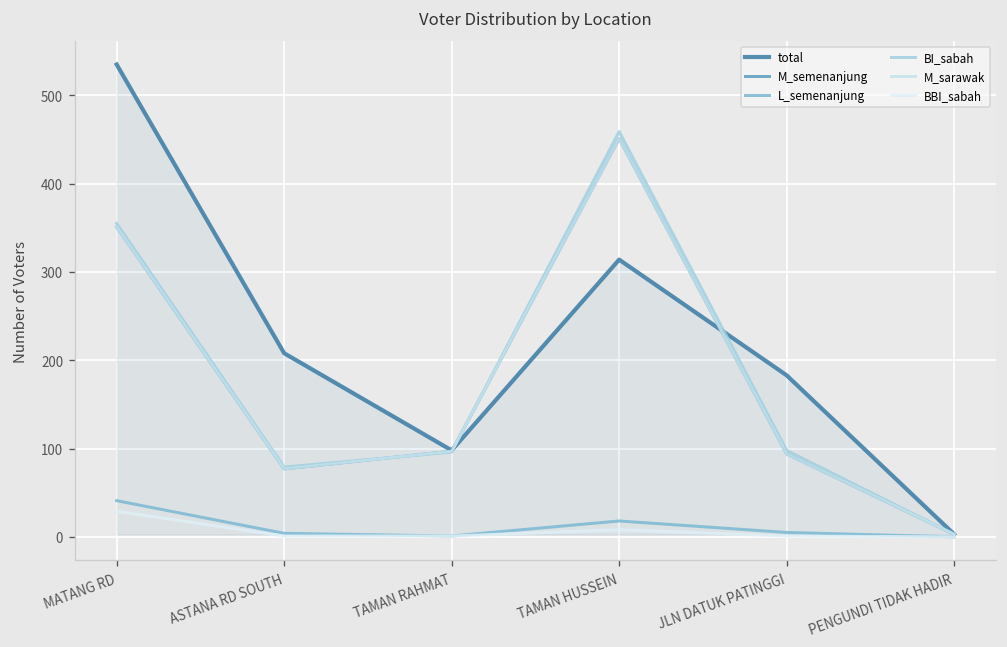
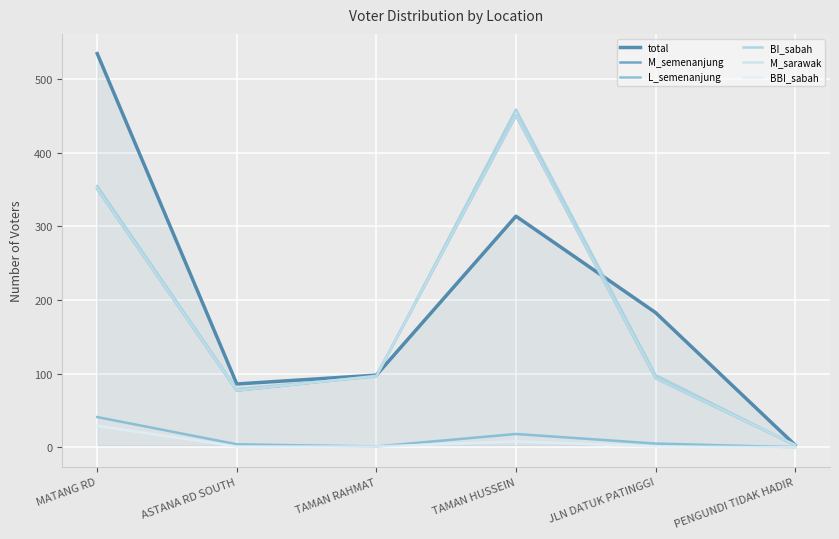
  {
    "total": {
      "MATANG RD": 540,
-     "ASTANA RD SOUTH": 210,
+     "ASTANA RD SOUTH": 90,
      "TAMAN HUSSEIN": 310,
      "JLN DATUK PATINGGI": 180
    }
  }
